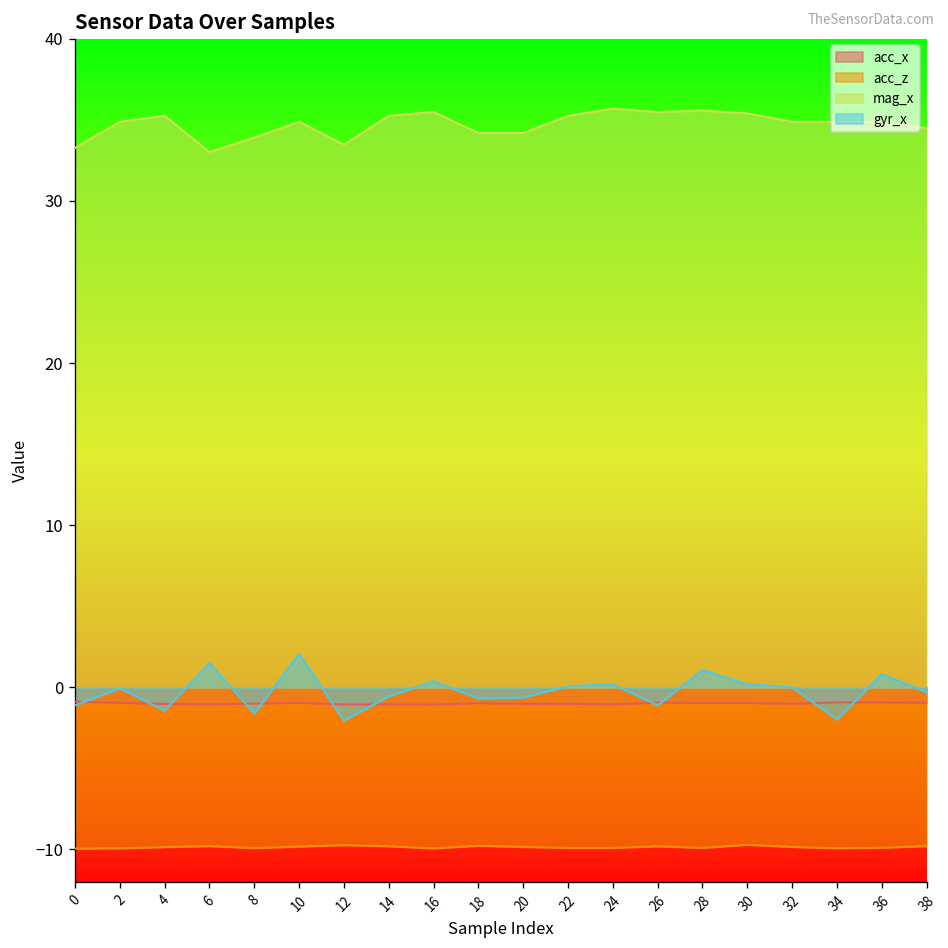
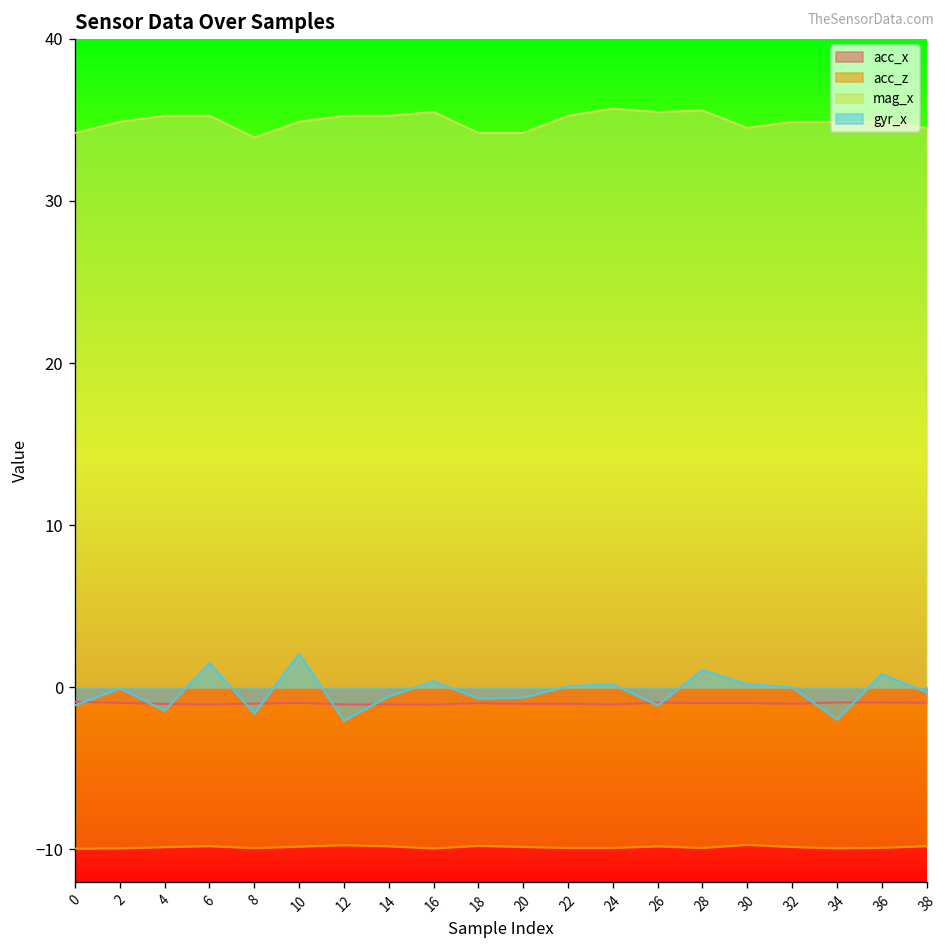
  {
    "mag_x": {
-     "0": 33.3,
+     "0": 34.2,
      "2": 34.9,
      "4": 35.3,
-     "6": 33.0,
+     "6": 35.3,
      "8": 33.9,
      "10": 34.9,
-     "12": 33.5,
+     "12": 35.3,
      "14": 35.3,
      "16": 35.5,
      "18": 34.2,
      "20": 34.2,
      "22": 35.3,
      "24": 35.7,
      "26": 35.5,
      "28": 35.6,
-     "30": 35.4,
+     "30": 34.5,
      "32": 34.9,
      "38": 34.5
    }
  }
